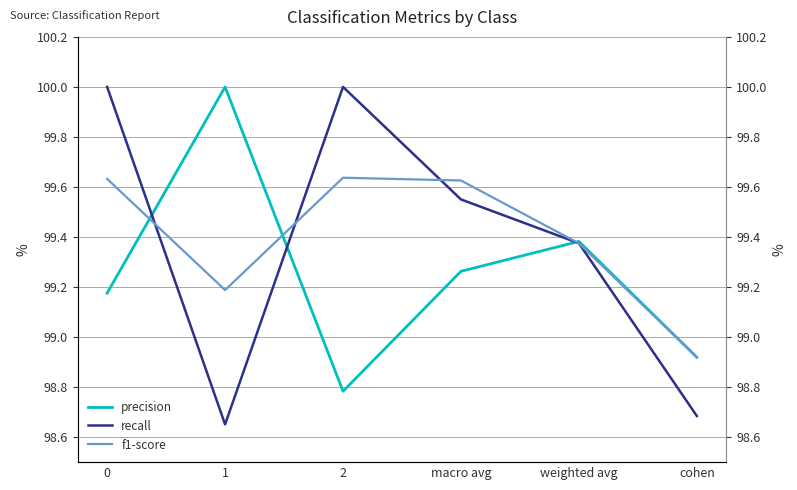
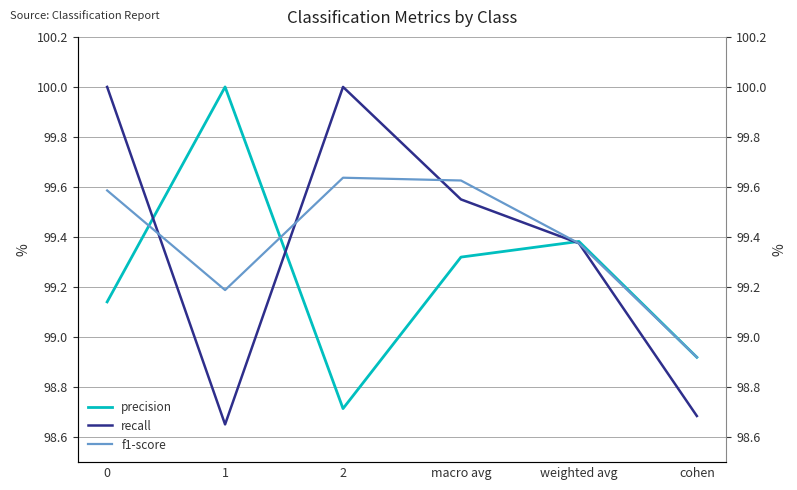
  {
    "precision": {
-     "0": 99.18,
+     "0": 99.14,
      "1": 100.00,
-     "2": 98.78,
-     "macro avg": 99.26
+     "2": 98.71,
+     "macro avg": 99.32
    },
    "recall": {
      "0": 100.00,
      "1": 98.65,
      "2": 100.00,
      "macro avg": 99.55,
      "cohen": 98.68
    },
    "f1-score": {
-     "0": 99.63,
+     "0": 99.59,
      "1": 99.19,
      "2": 99.64,
      "macro avg": 99.63
    }
  }
